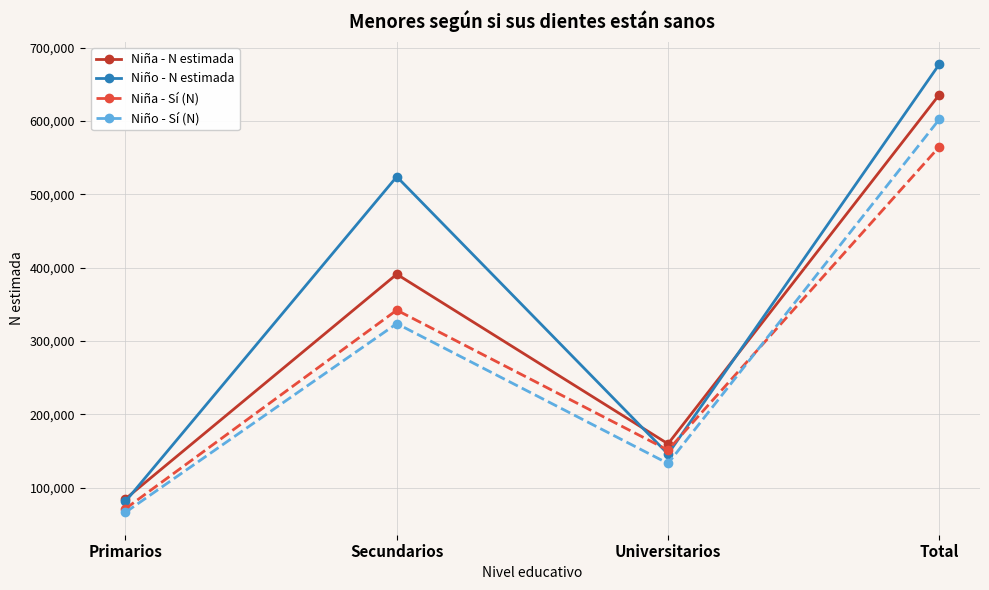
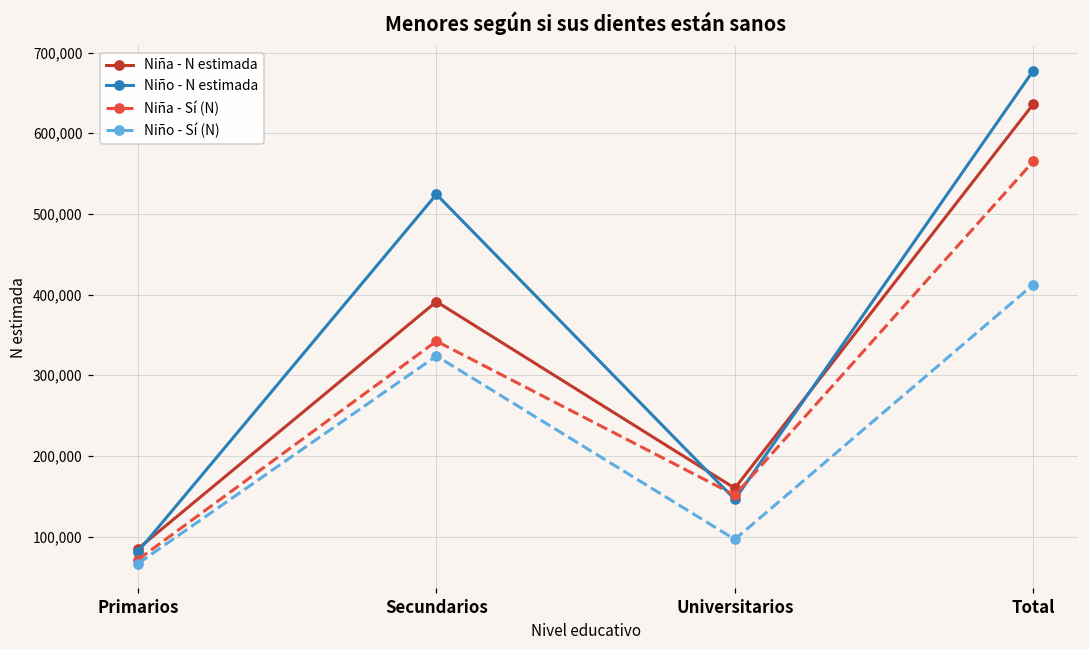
  {
    "Niño - N estimada": {
      "Primarios": "80,000",
      "Secundarios": "520,000",
      "Universitarios": "150,000",
      "Total": "680,000"
    },
    "Niño - Sí (N)": {
      "Primarios": "70,000",
      "Secundarios": "320,000",
-     "Universitarios": "130,000",
-     "Total": "600,000"
+     "Universitarios": "100,000",
+     "Total": "410,000"
    }
  }
